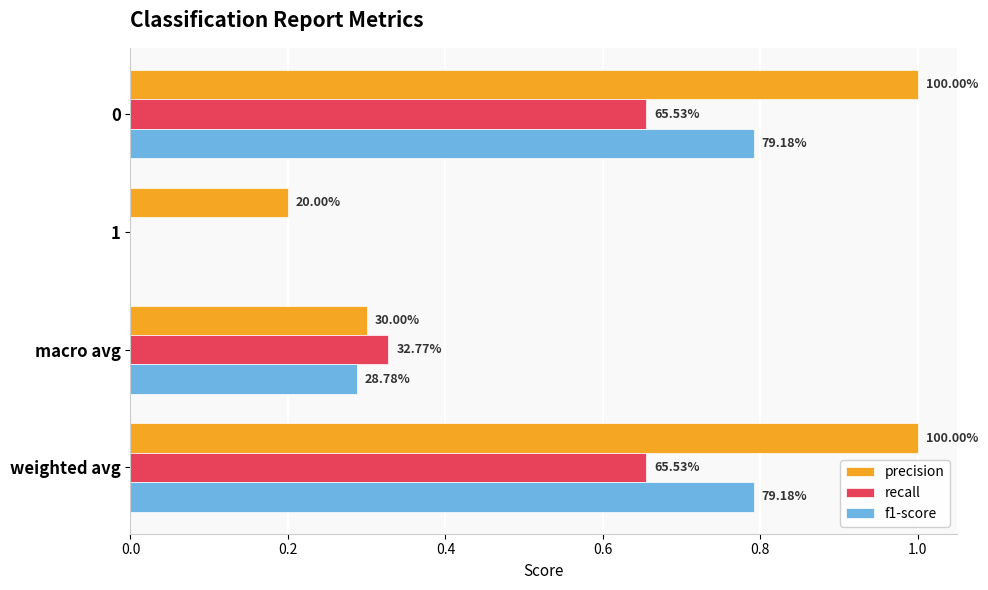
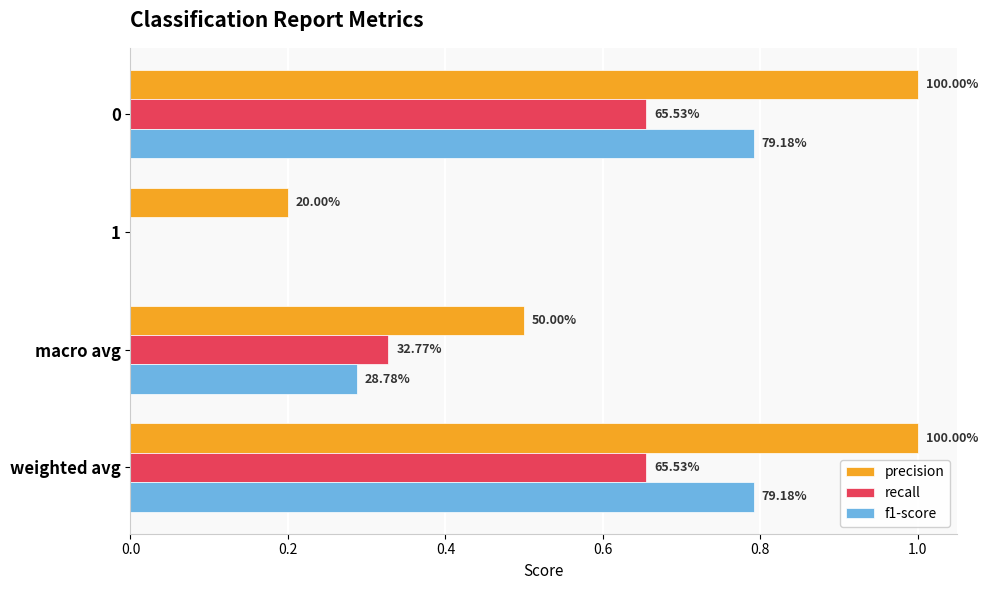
  {
    "precision": {
      "0": "100.00%",
      "1": "20.00%",
-     "macro avg": "30.00%",
+     "macro avg": "50.00%",
      "weighted avg": "100.00%"
    },
    "recall": {
      "0": "65.53%",
      "macro avg": "32.77%",
      "weighted avg": "65.53%"
    },
    "f1-score": {
      "0": "79.18%",
      "macro avg": "28.78%",
      "weighted avg": "79.18%"
    }
  }
